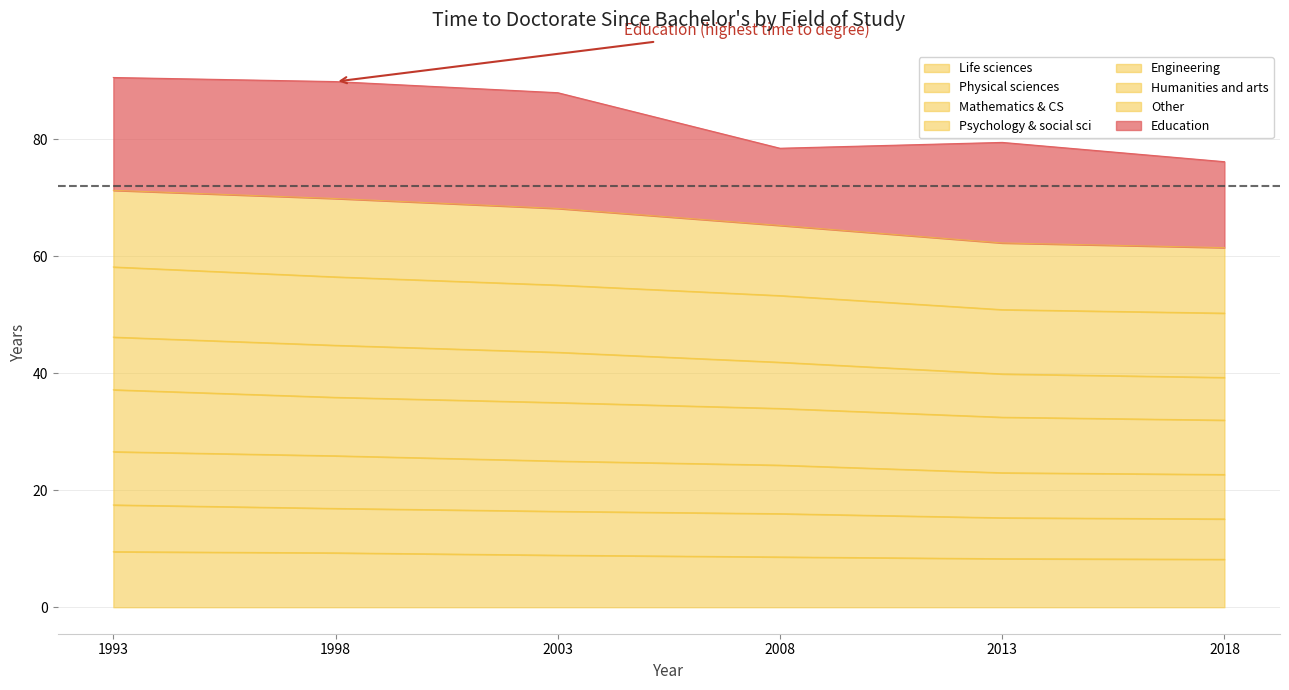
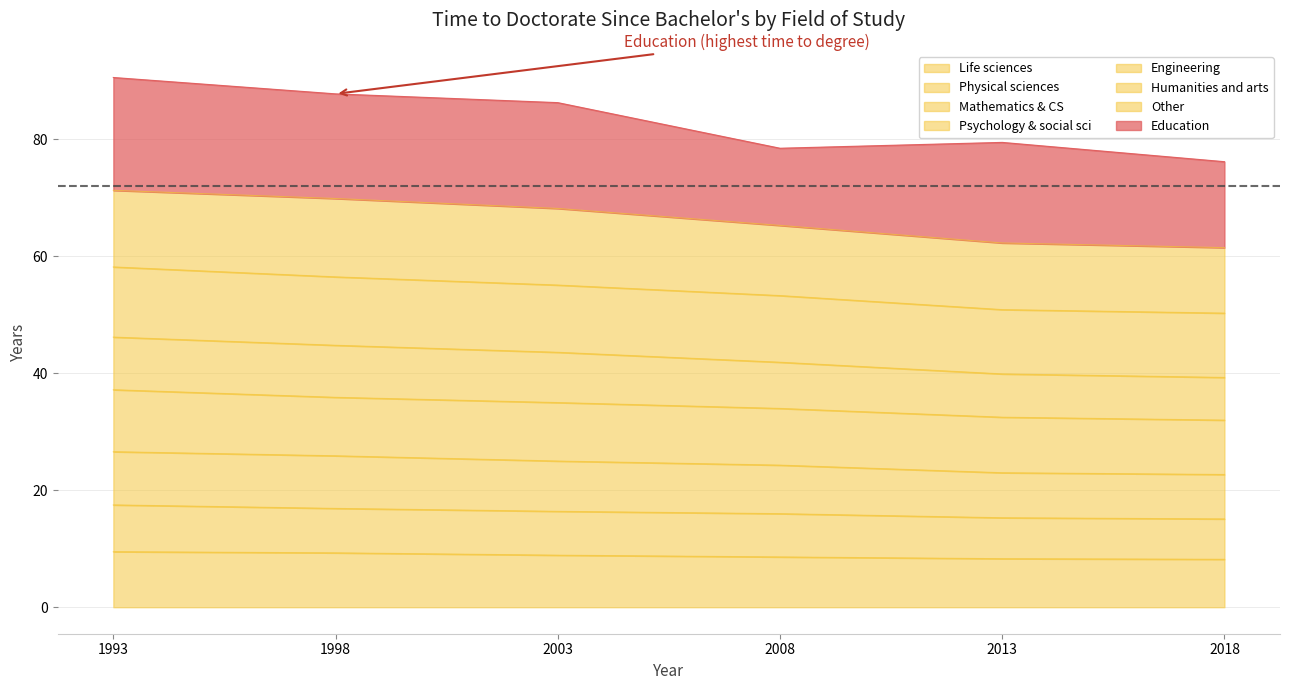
  {
    "Education": {
      "1993": 19,
-     "1998": 20,
-     "2003": 20,
+     "1998": 18,
+     "2003": 18,
      "2008": 13,
      "2013": 17,
      "2018": 15
    }
  }
